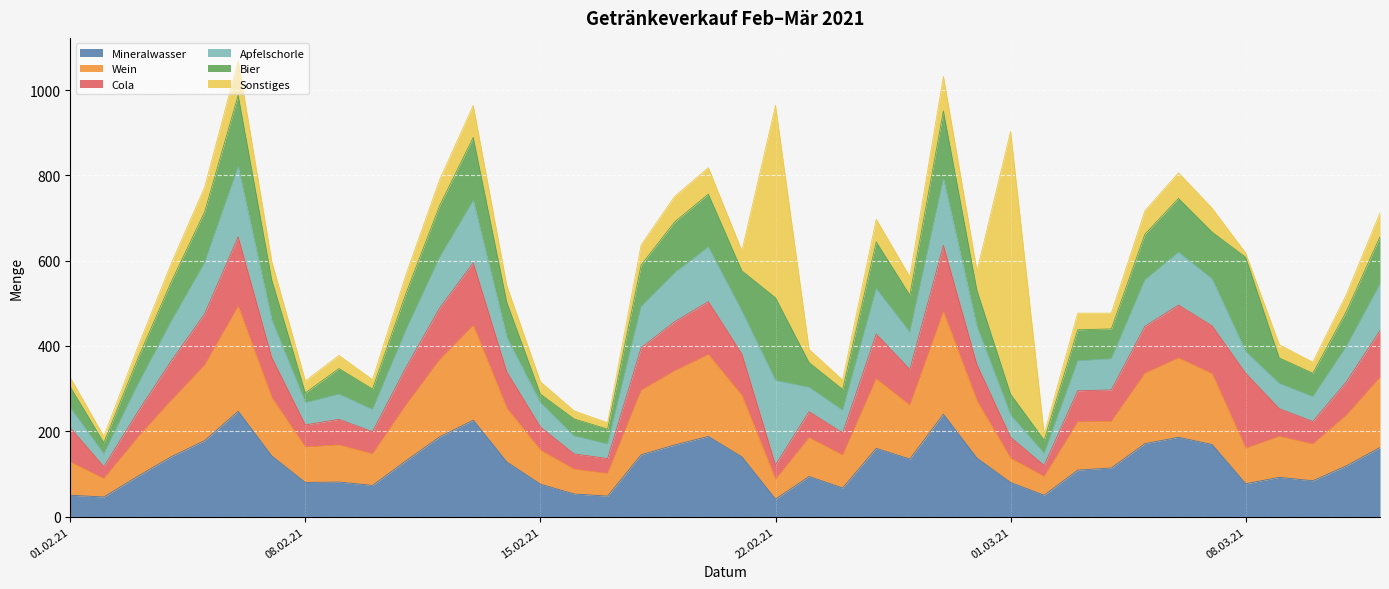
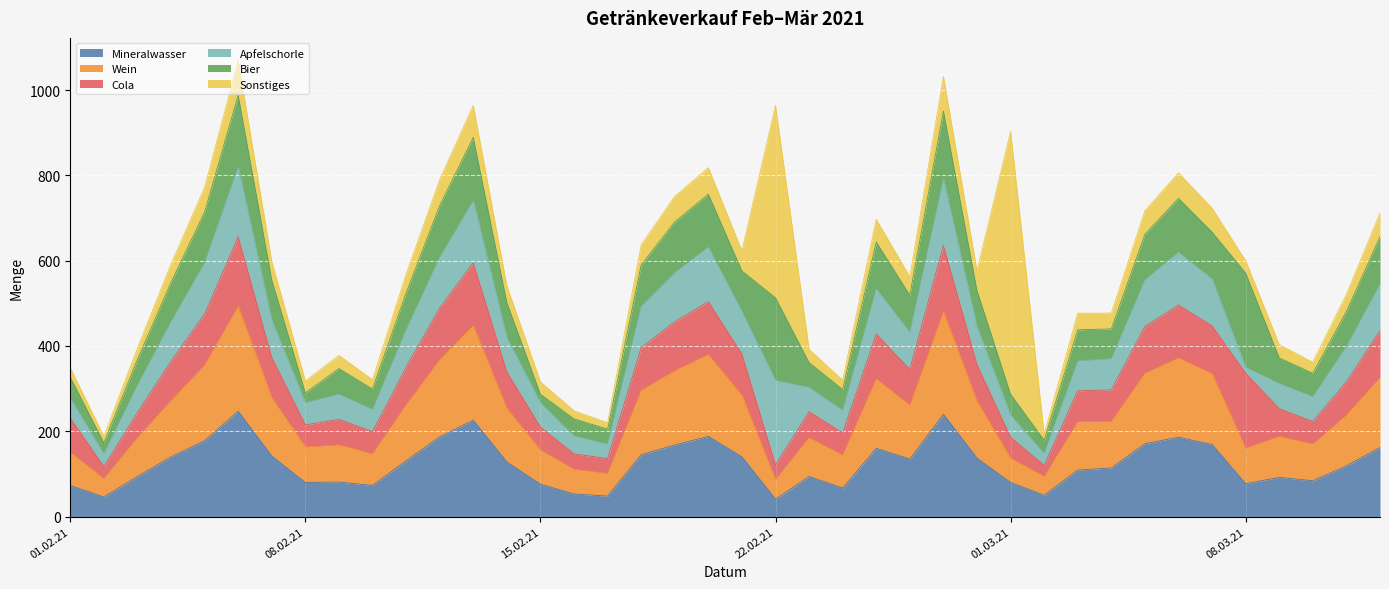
  {
    "Mineralwasser": {
-     "01.02.21": 50,
+     "01.02.21": 70,
      "08.02.21": 80,
      "15.02.21": 80,
      "22.02.21": 40,
      "01.03.21": 80,
      "08.03.21": 80
    },
    "Wein": {
      "01.02.21": 80,
      "08.02.21": 80,
      "15.02.21": 80,
      "22.02.21": 50,
      "01.03.21": 60,
      "08.03.21": 80
    },
    "Cola": {
      "01.02.21": 80,
      "08.02.21": 50,
      "15.02.21": 50,
      "22.02.21": 30,
      "01.03.21": 50,
      "08.03.21": 180
    },
    "Apfelschorle": {
      "01.02.21": 50,
      "08.02.21": 50,
      "15.02.21": 60,
      "22.02.21": 200,
      "01.03.21": 50,
-     "08.03.21": 50
+     "08.03.21": 10
    },
    "Bier": {
      "01.02.21": 50,
      "08.02.21": 20,
      "15.02.21": 20,
      "22.02.21": 190,
      "01.03.21": 50,
      "08.03.21": 220
    },
    "Sonstiges": {
      "01.02.21": 20,
      "08.02.21": 30,
      "15.02.21": 30,
      "22.02.21": 450,
      "01.03.21": 620,
-     "08.03.21": 10
+     "08.03.21": 30
    }
  }
